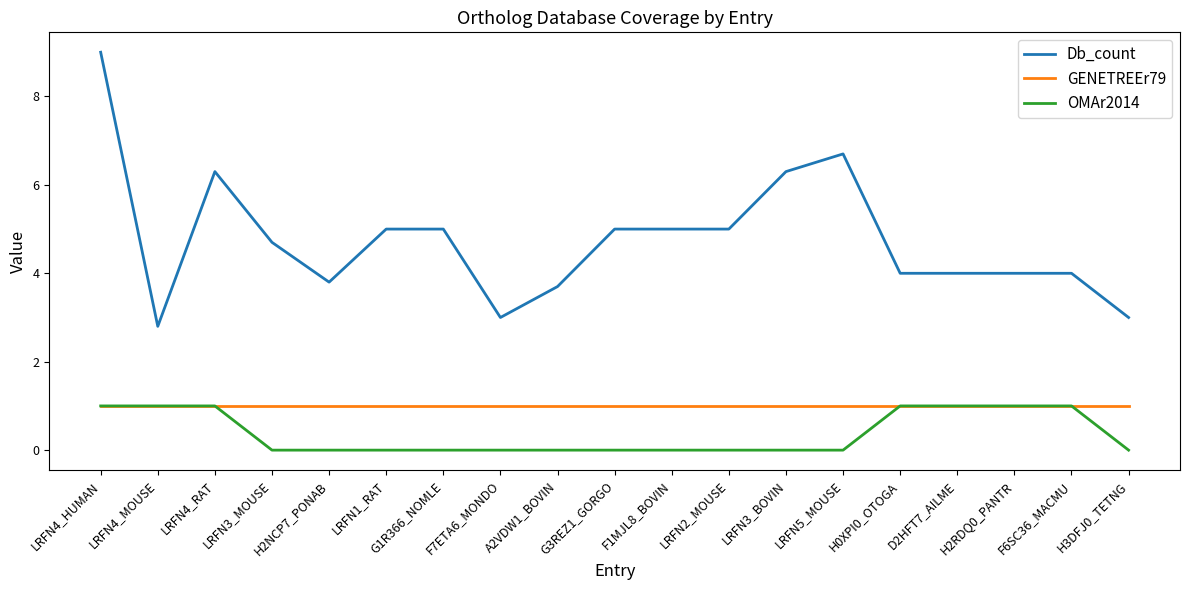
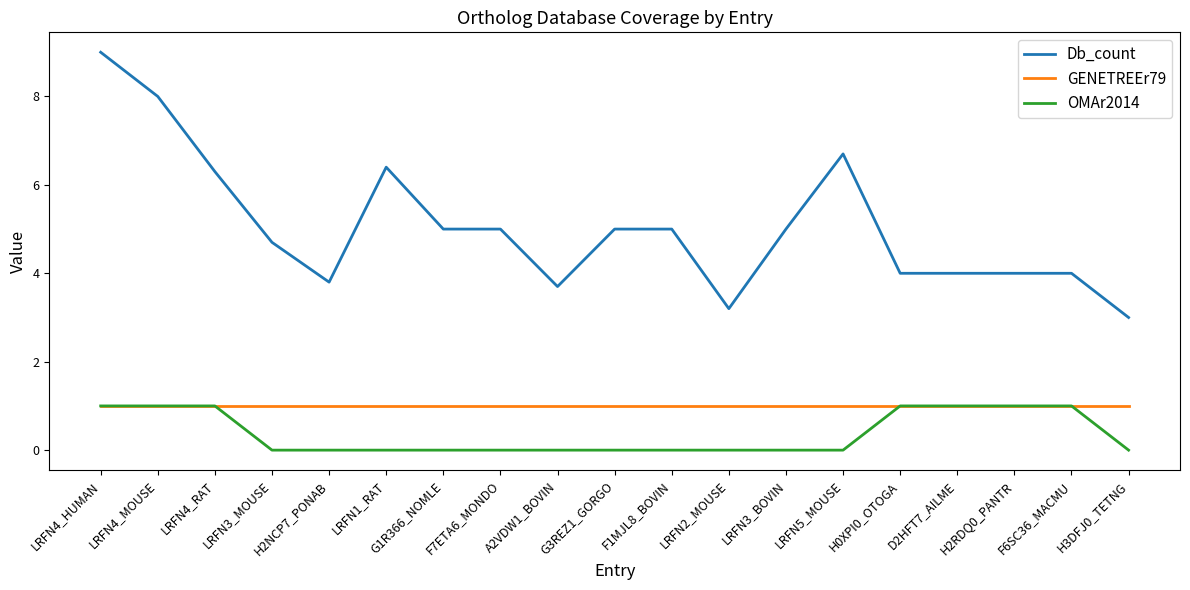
  {
    "Db_count": {
      "LRFN4_HUMAN": 9.0,
-     "LRFN4_MOUSE": 2.8,
+     "LRFN4_MOUSE": 8.0,
      "LRFN4_RAT": 6.3,
      "LRFN3_MOUSE": 4.7,
      "H2NCP7_PONAB": 3.8,
-     "LRFN1_RAT": 5.0,
+     "LRFN1_RAT": 6.4,
      "G1R366_NOMLE": 5.0,
-     "F7ETA6_MONDO": 3,
+     "F7ETA6_MONDO": 5,
      "A2VDW1_BOVIN": 3.7,
      "G3REZ1_GORGO": 5.0,
      "F1MJL8_BOVIN": 5.0,
-     "LRFN2_MOUSE": 5.0,
-     "LRFN3_BOVIN": 6.3,
+     "LRFN2_MOUSE": 3.2,
+     "LRFN3_BOVIN": 5.0,
      "LRFN5_MOUSE": 6.7,
      "H0XPI0_OTOGA": 4.0,
      "D2HFT7_AILME": 4.0,
      "H2RDQ0_PANTR": 4.0,
      "F6SC36_MACMU": 4.0,
      "H3DFJ0_TETNG": 3.0
    },
    "GENETREEr79": {
      "LRFN3_MOUSE": 1.0,
      "H2NCP7_PONAB": 1.0,
      "LRFN1_RAT": 1.0,
      "G1R366_NOMLE": 1.0,
      "F7ETA6_MONDO": 1.0,
      "A2VDW1_BOVIN": 1.0,
      "G3REZ1_GORGO": 1.0,
      "F1MJL8_BOVIN": 1.0,
      "LRFN2_MOUSE": 1.0,
      "LRFN3_BOVIN": 1.0,
      "LRFN5_MOUSE": 1.0,
      "H3DFJ0_TETNG": 1.0
    },
    "OMAr2014": {
      "LRFN3_MOUSE": 0.0,
      "H2NCP7_PONAB": 0.0,
      "LRFN1_RAT": 0.0,
      "G1R366_NOMLE": 0.0,
      "F7ETA6_MONDO": 0.0,
      "A2VDW1_BOVIN": 0.0,
      "G3REZ1_GORGO": 0.0,
      "F1MJL8_BOVIN": 0.0,
      "LRFN2_MOUSE": 0.0,
      "LRFN3_BOVIN": 0.0,
      "LRFN5_MOUSE": 0.0,
      "H3DFJ0_TETNG": 0.0
    }
  }
